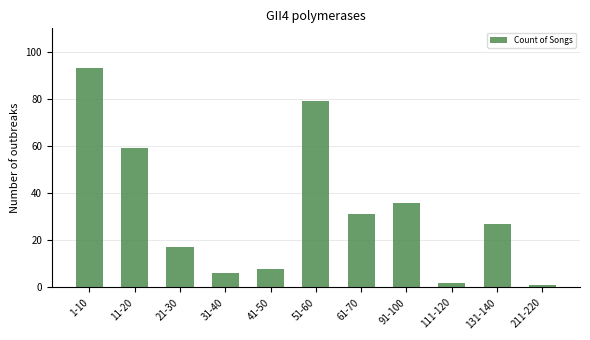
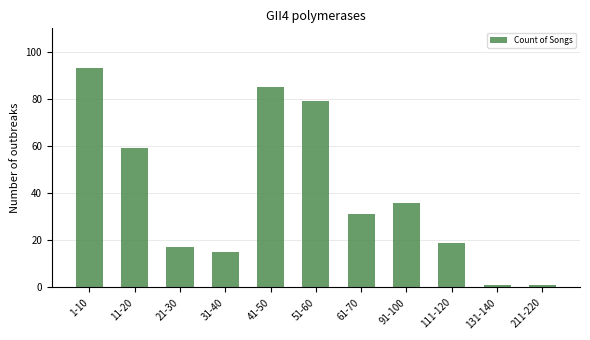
  {
    "1-10": 93,
    "11-20": 59,
    "21-30": 17,
-   "31-40": 6,
-   "41-50": 8,
+   "31-40": 15,
+   "41-50": 85,
    "51-60": 79,
    "61-70": 31,
    "91-100": 36,
-   "111-120": 2,
-   "131-140": 27
+   "111-120": 19,
+   "131-140": 1
  }
